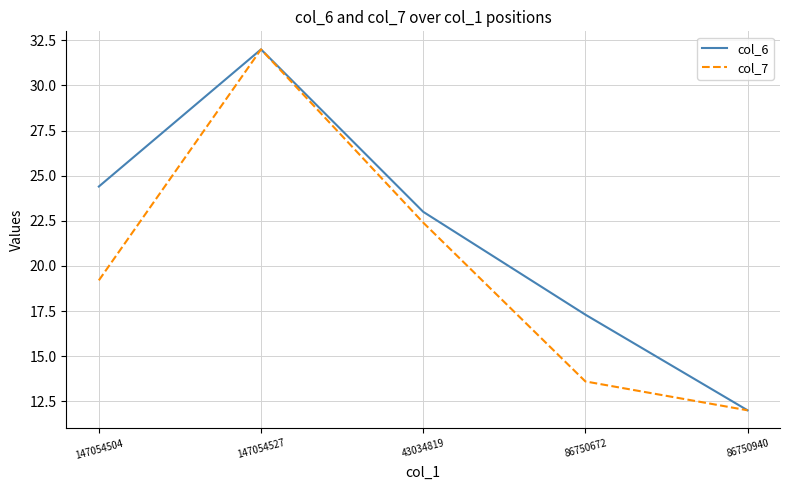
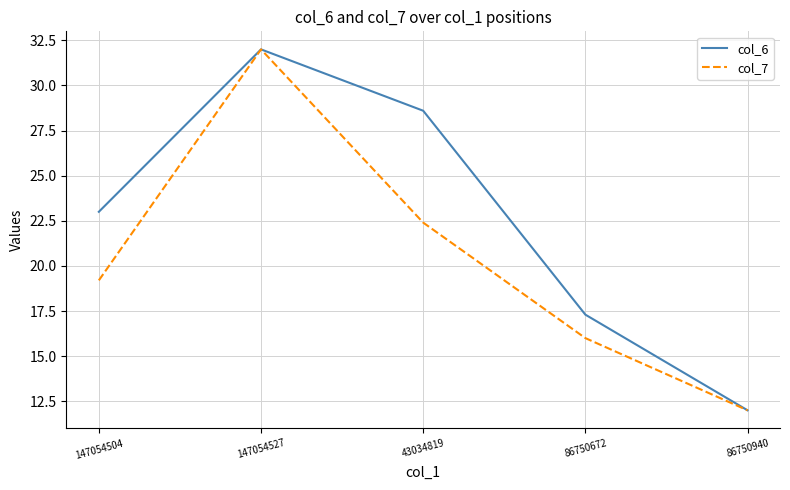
  {
    "col_6": {
-     "147054504": 24.4,
-     "43034819": 23.0,
+     "147054504": 23.0,
+     "43034819": 28.6,
      "86750672": 17.3
    },
    "col_7": {
      "147054504": 19.2,
      "43034819": 22.4,
-     "86750672": 13.6
+     "86750672": 16.0
    }
  }
